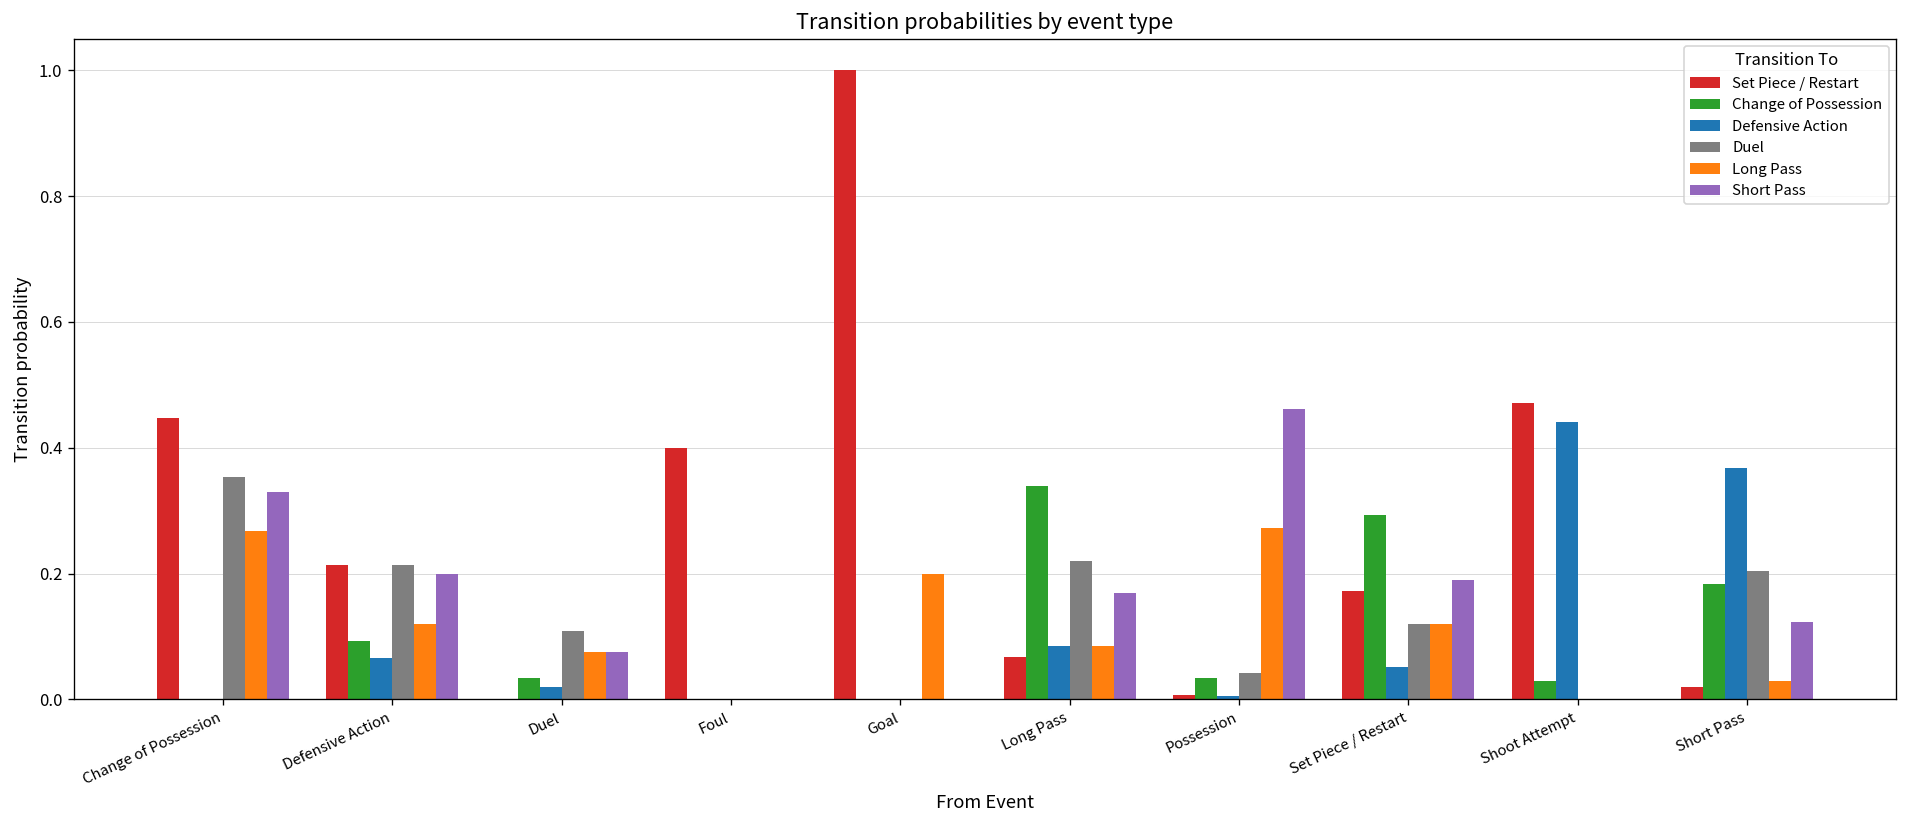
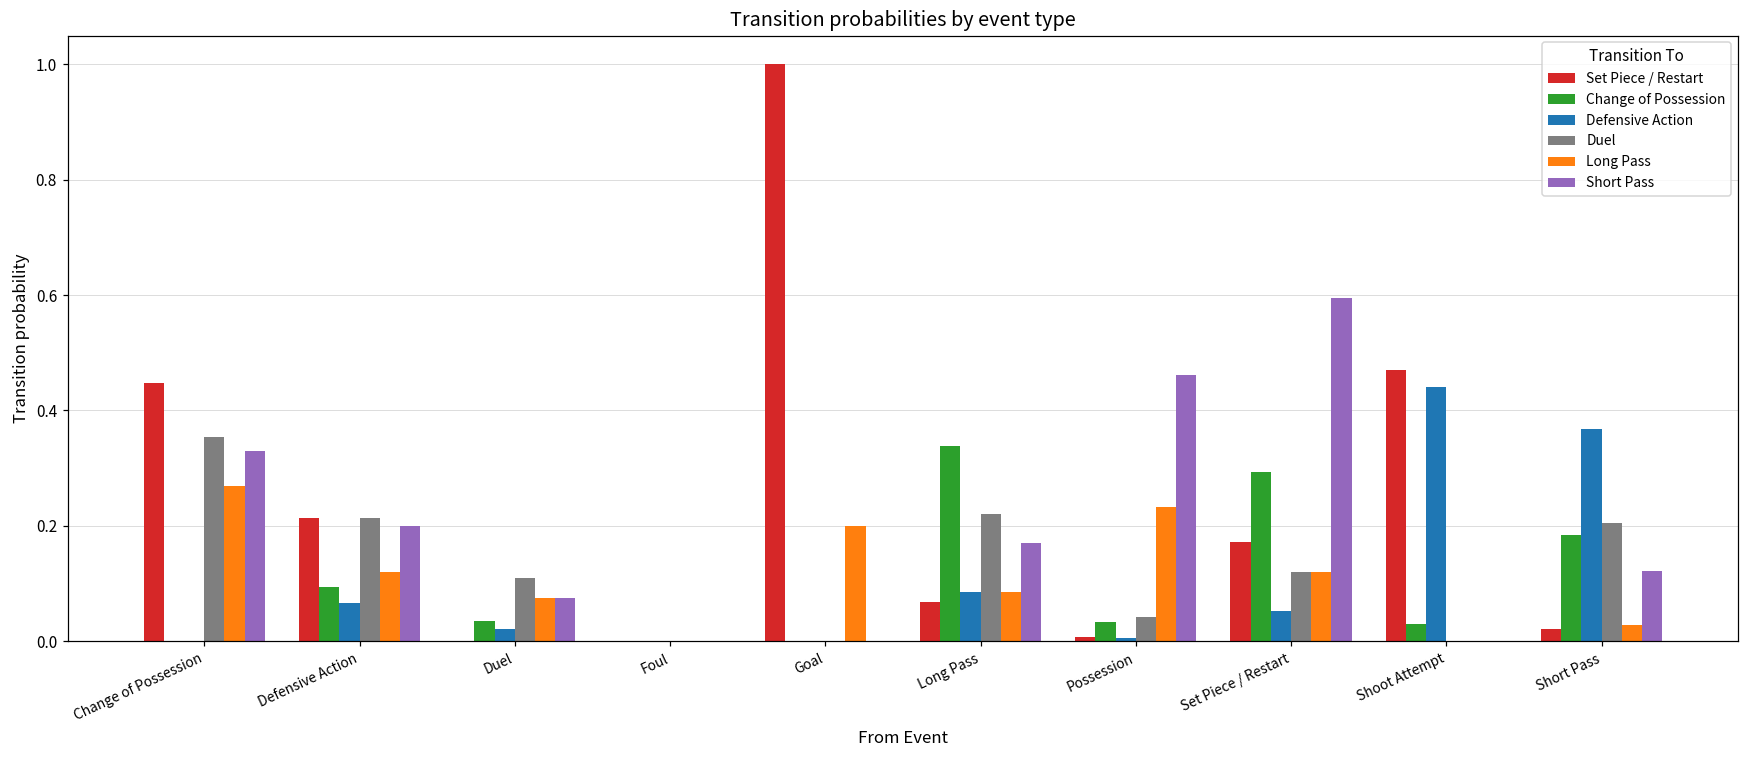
  {
    "Set Piece / Restart": {
      "Change of Possession": 0.45,
      "Defensive Action": 0.21,
      "Duel": 0.0,
-     "Foul": 0.4,
+     "Foul": 0.0,
      "Goal": 1.0,
      "Long Pass": 0.07,
      "Possession": 0.01,
      "Set Piece / Restart": 0.17,
      "Shoot Attempt": 0.47,
      "Short Pass": 0.02
    },
    "Change of Possession": {
      "Change of Possession": 0.00,
      "Defensive Action": 0.09,
      "Duel": 0.03,
      "Foul": 0.00,
      "Goal": 0.00,
      "Long Pass": 0.34,
      "Possession": 0.03,
      "Set Piece / Restart": 0.29,
      "Shoot Attempt": 0.03,
      "Short Pass": 0.18
    },
    "Defensive Action": {
      "Change of Possession": 0.00,
      "Defensive Action": 0.07,
      "Duel": 0.02,
      "Foul": 0.00,
      "Goal": 0.00,
      "Long Pass": 0.08,
      "Possession": 0.01,
      "Set Piece / Restart": 0.05,
      "Shoot Attempt": 0.44,
      "Short Pass": 0.37
    },
    "Duel": {
      "Change of Possession": 0.35,
      "Defensive Action": 0.21,
      "Duel": 0.11,
      "Foul": 0.00,
      "Goal": 0.00,
      "Long Pass": 0.22,
      "Possession": 0.04,
      "Set Piece / Restart": 0.12,
      "Shoot Attempt": 0.00,
      "Short Pass": 0.20
    },
    "Long Pass": {
      "Change of Possession": 0.27,
      "Defensive Action": 0.12,
      "Duel": 0.08,
      "Foul": 0.00,
      "Goal": 0.20,
      "Long Pass": 0.08,
-     "Possession": 0.27,
+     "Possession": 0.23,
      "Set Piece / Restart": 0.12,
      "Shoot Attempt": 0.00,
      "Short Pass": 0.03
    },
    "Short Pass": {
      "Change of Possession": 0.33,
      "Defensive Action": 0.20,
      "Duel": 0.08,
      "Foul": 0.00,
      "Goal": 0.00,
      "Long Pass": 0.17,
      "Possession": 0.46,
-     "Set Piece / Restart": 0.19,
+     "Set Piece / Restart": 0.60,
      "Shoot Attempt": 0.00,
      "Short Pass": 0.12
    }
  }
